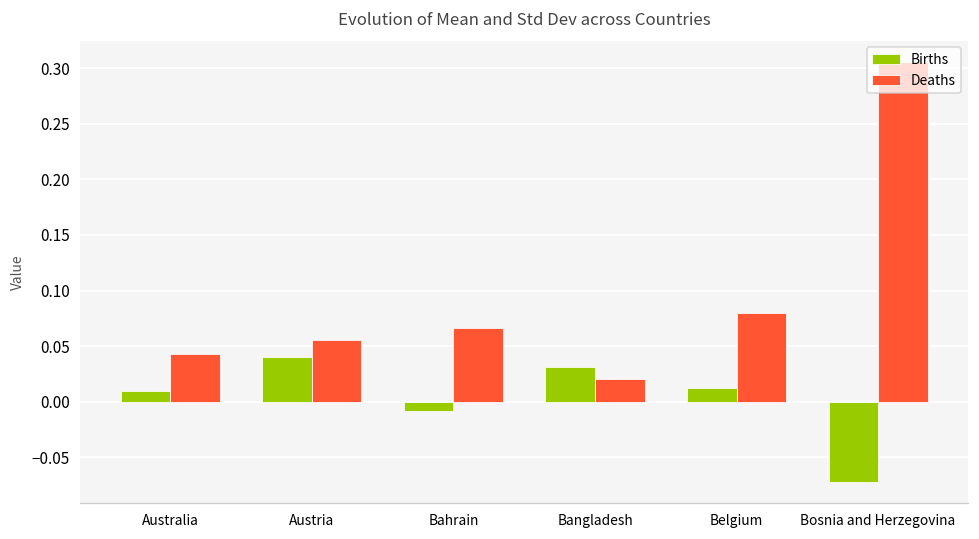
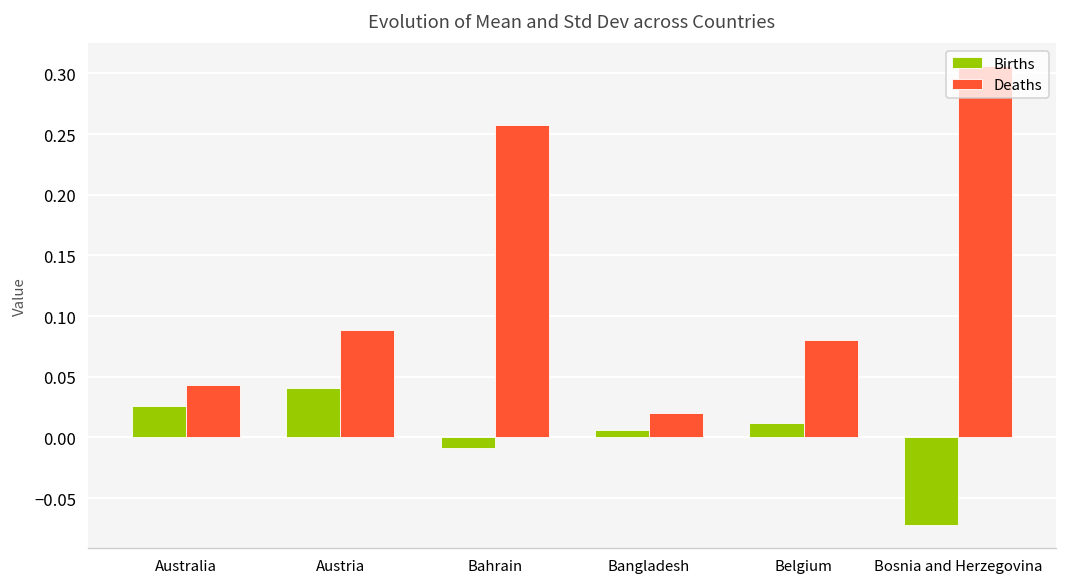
  {
    "Births": {
-     "Australia": 0.010,
+     "Australia": 0.026,
      "Austria": 0.041,
      "Bahrain": -0.008,
-     "Bangladesh": 0.031,
+     "Bangladesh": 0.006,
      "Belgium": 0.012,
      "Bosnia and Herzegovina": -0.072
    },
    "Deaths": {
      "Australia": 0.043,
-     "Austria": 0.056,
-     "Bahrain": 0.066,
+     "Austria": 0.089,
+     "Bahrain": 0.257,
      "Bangladesh": 0.020,
      "Belgium": 0.080
    }
  }
